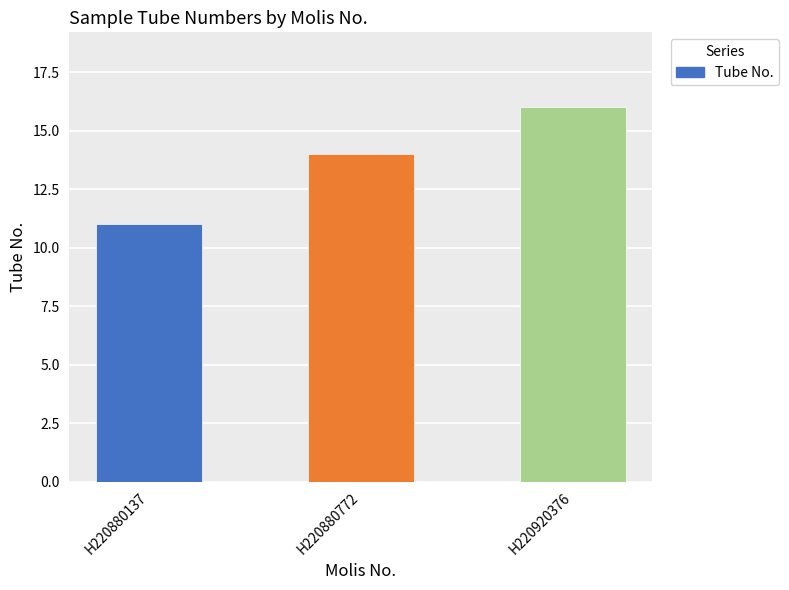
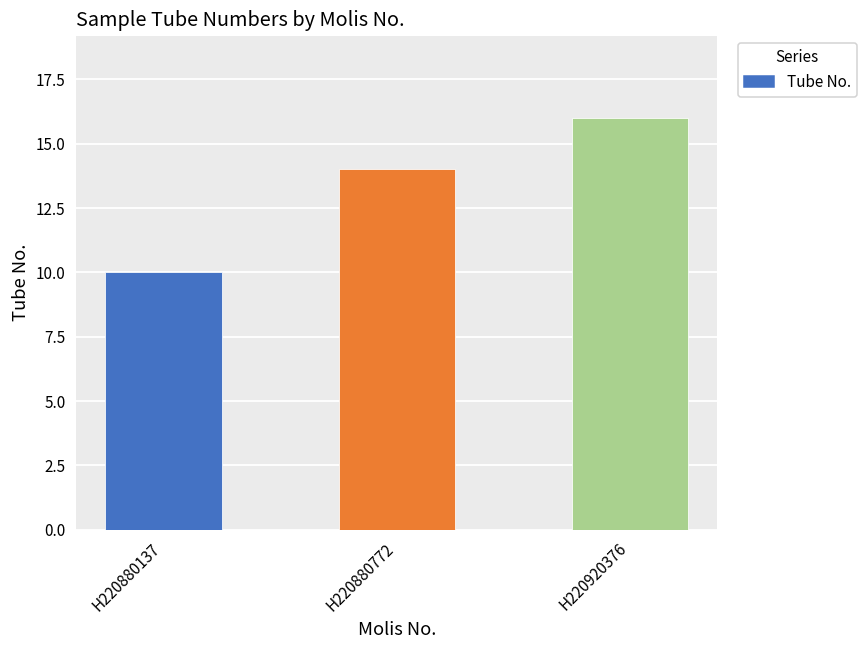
  {
-   "H220880137": 11,
+   "H220880137": 10,
    "H220880772": 14,
    "H220920376": 16
  }
